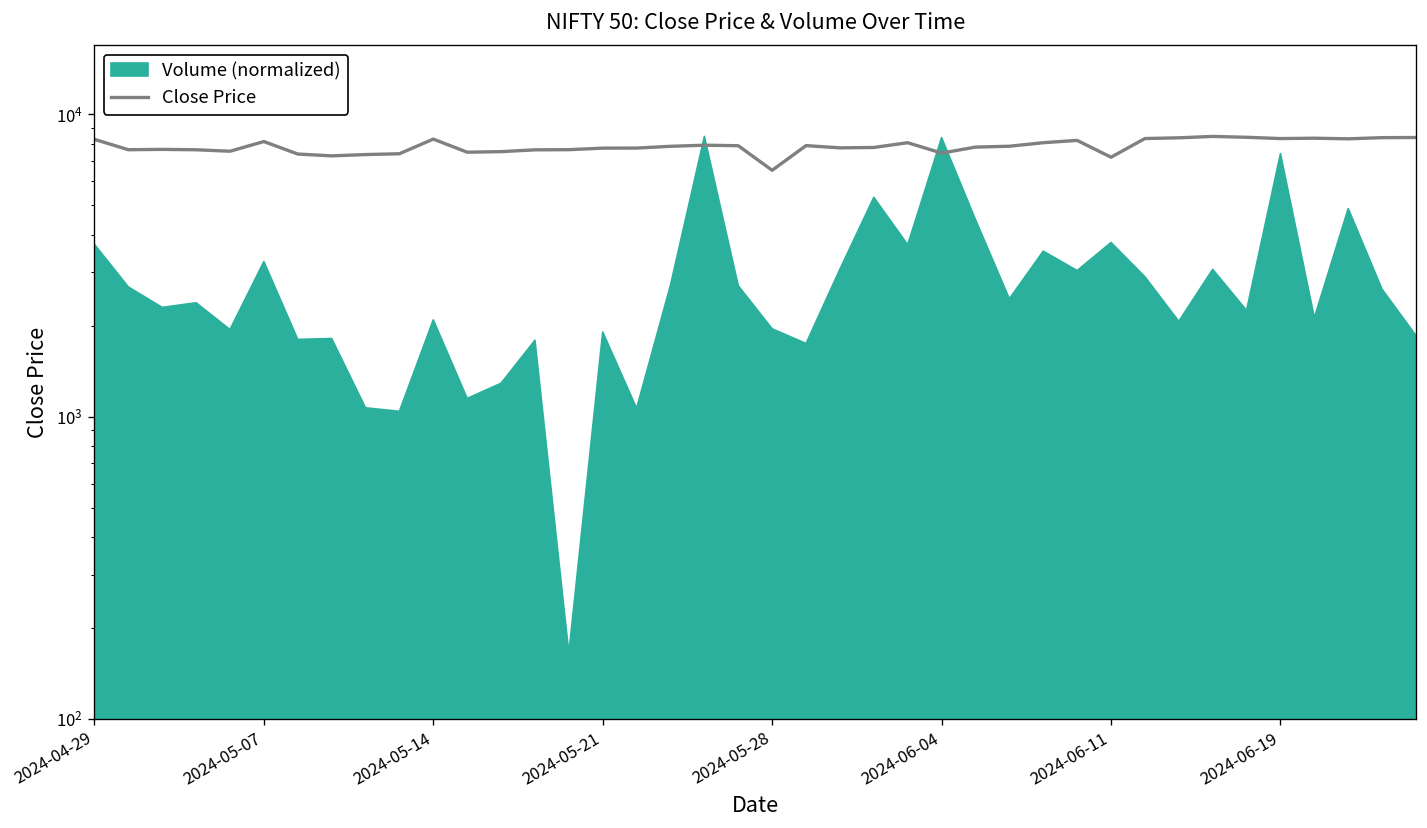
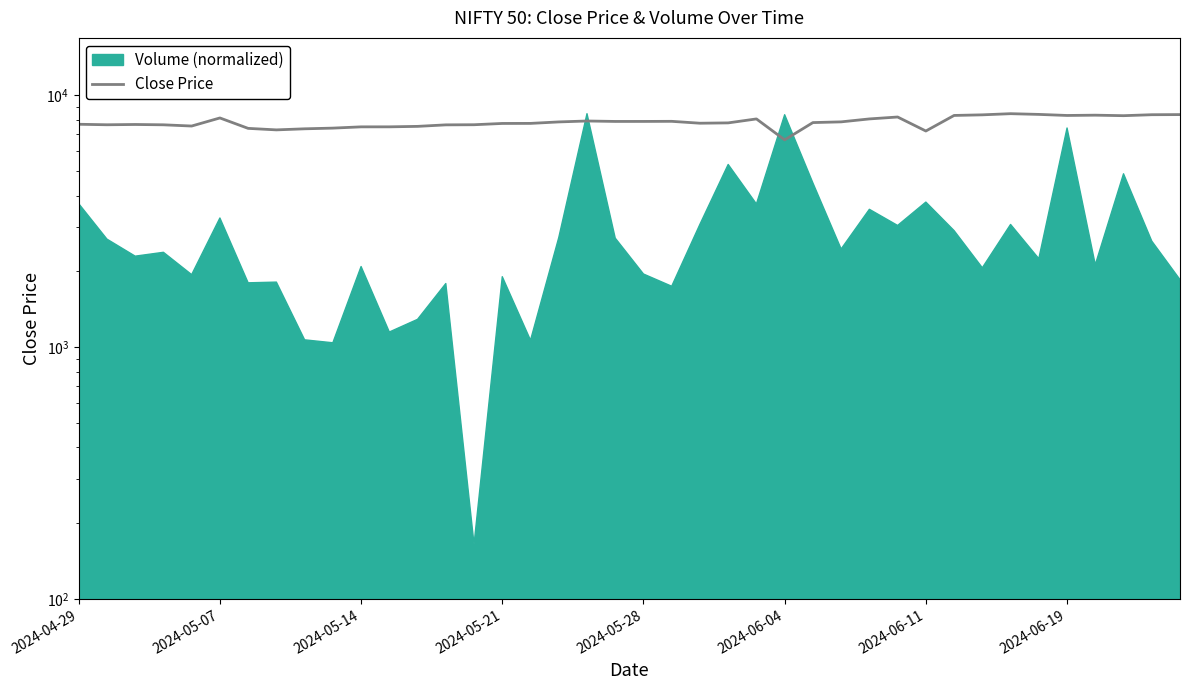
  {
    "Close Price": {
-     "2024-04-29": 8300,
+     "2024-04-29": 7700,
      "2024-05-07": 8100,
-     "2024-05-14": 8300,
+     "2024-05-14": 7500,
      "2024-05-21": 7700,
-     "2024-05-28": 6500,
-     "2024-06-04": 7400,
+     "2024-05-28": 7900,
+     "2024-06-04": 6700,
      "2024-06-11": 7200,
      "2024-06-19": 8300
    },
    "Volume (normalized)": {
      "2024-04-29": 3700,
      "2024-05-07": 3300,
      "2024-05-14": 2100,
      "2024-05-21": 1900,
      "2024-05-28": 2000,
      "2024-06-04": 8400,
      "2024-06-11": 3800,
      "2024-06-19": 7400
    }
  }
